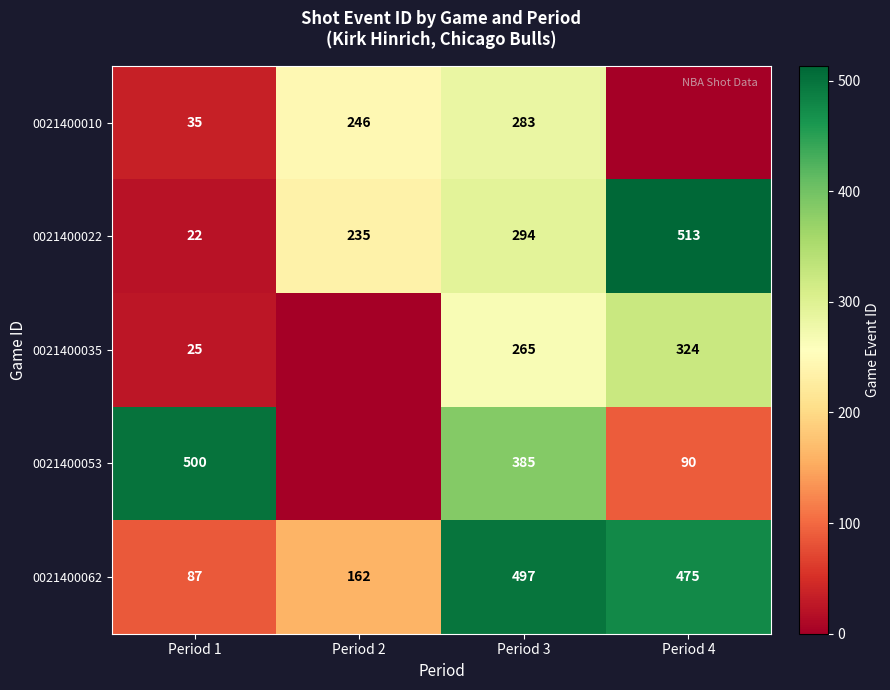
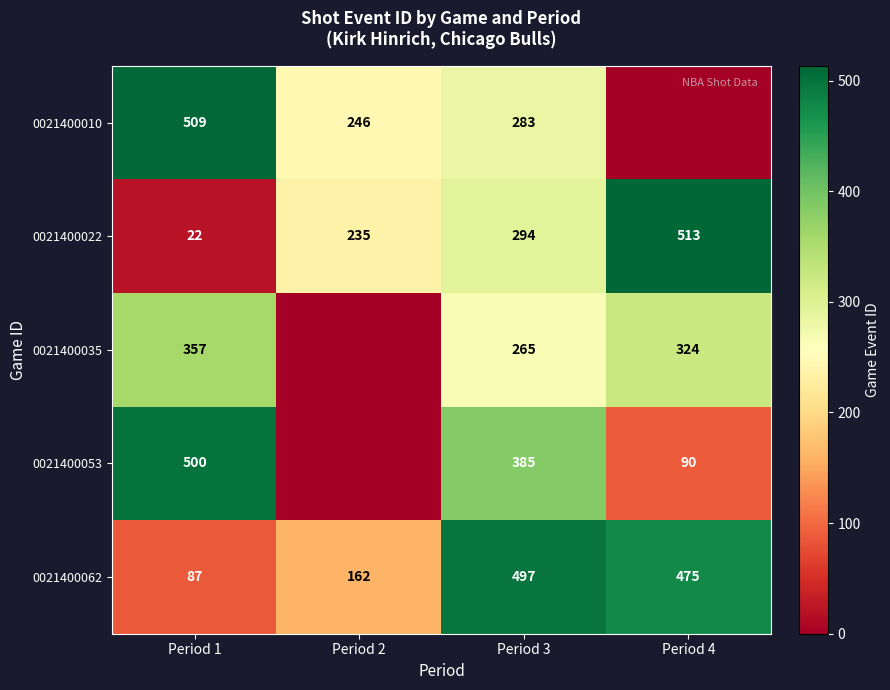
  {
    "0021400010": {
-     "Period 1": 35,
+     "Period 1": 509,
      "Period 2": 246,
      "Period 3": 283
    },
    "0021400022": {
      "Period 1": 22,
      "Period 2": 235,
      "Period 3": 294,
      "Period 4": 513
    },
    "0021400035": {
-     "Period 1": 25,
+     "Period 1": 357,
      "Period 3": 265,
      "Period 4": 324
    },
    "0021400053": {
      "Period 1": 500,
      "Period 3": 385,
      "Period 4": 90
    },
    "0021400062": {
      "Period 1": 87,
      "Period 2": 162,
      "Period 3": 497,
      "Period 4": 475
    }
  }
